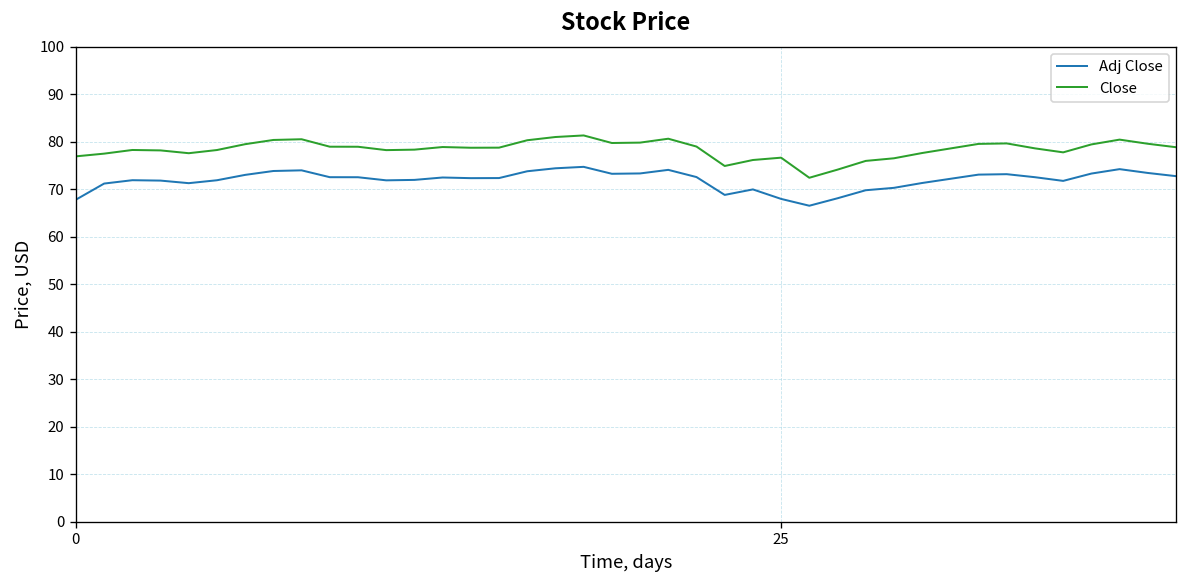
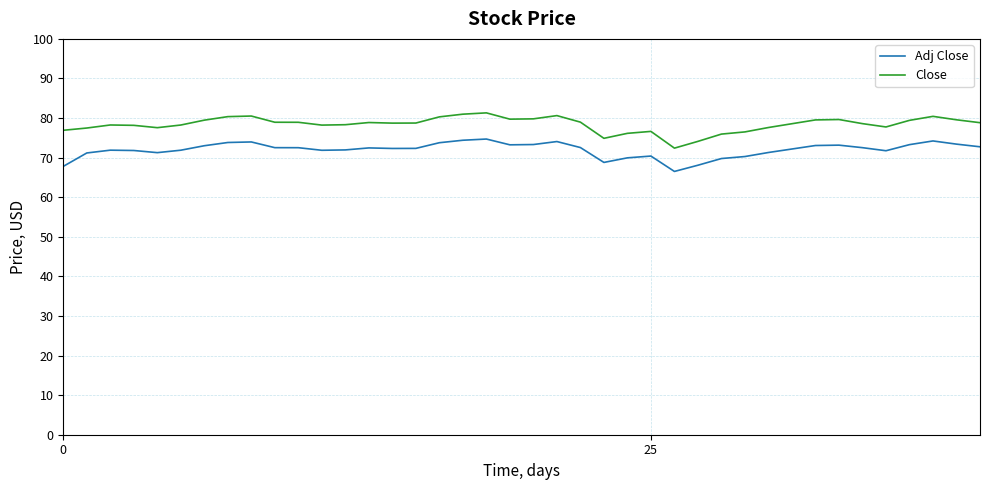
  {
    "Adj Close": {
      "0": 68,
-     "25": 68
+     "25": 70
    },
    "Close": {
      "0": 77,
      "25": 77
    }
  }
